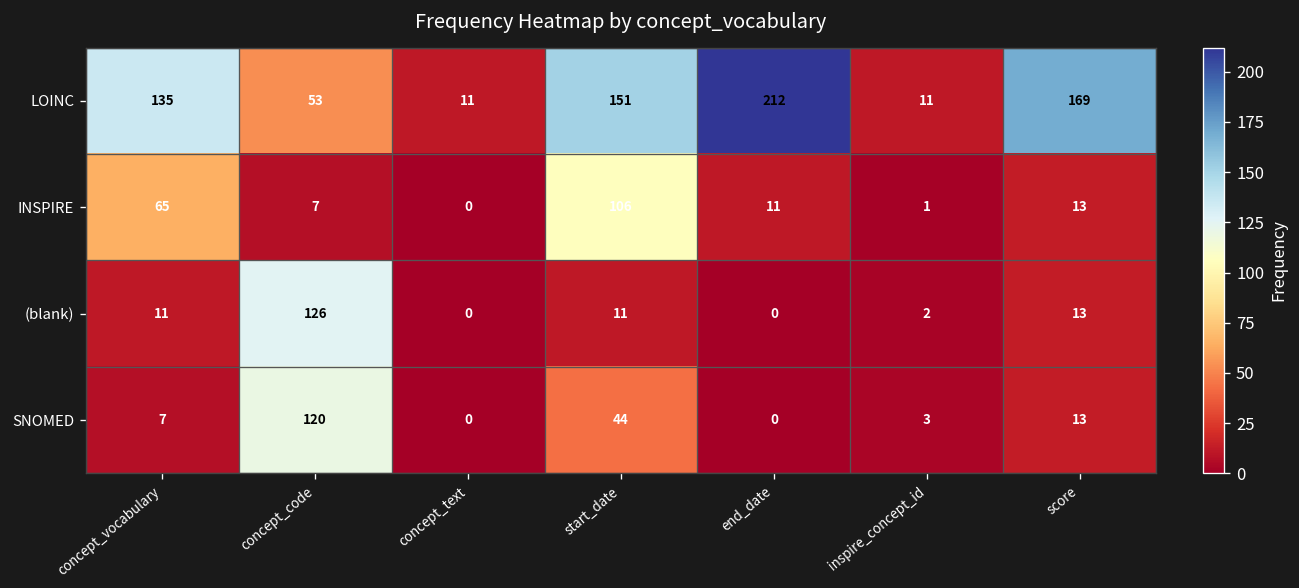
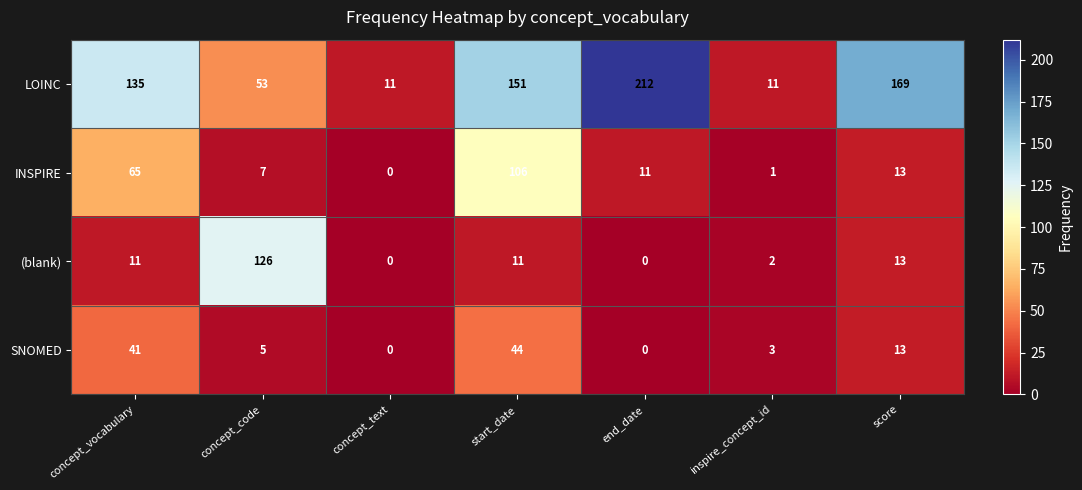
  {
    "LOINC": {
      "concept_vocabulary": 135,
      "concept_code": 53,
      "concept_text": 11,
      "start_date": 151,
      "end_date": 212,
      "inspire_concept_id": 11,
      "score": 169
    },
    "INSPIRE": {
      "concept_vocabulary": 65,
      "concept_code": 7,
      "concept_text": 0,
      "start_date": 106,
      "end_date": 11,
      "inspire_concept_id": 1,
      "score": 13
    },
    "(blank)": {
      "concept_vocabulary": 11,
      "concept_code": 126,
      "concept_text": 0,
      "start_date": 11,
      "end_date": 0,
      "inspire_concept_id": 2,
      "score": 13
    },
    "SNOMED": {
-     "concept_vocabulary": 7,
-     "concept_code": 120,
+     "concept_vocabulary": 41,
+     "concept_code": 5,
      "concept_text": 0,
      "start_date": 44,
      "end_date": 0,
      "inspire_concept_id": 3,
      "score": 13
    }
  }
